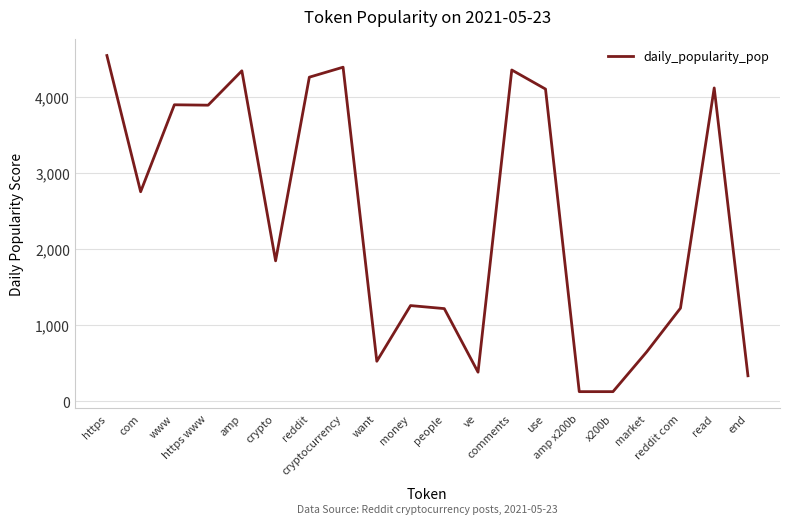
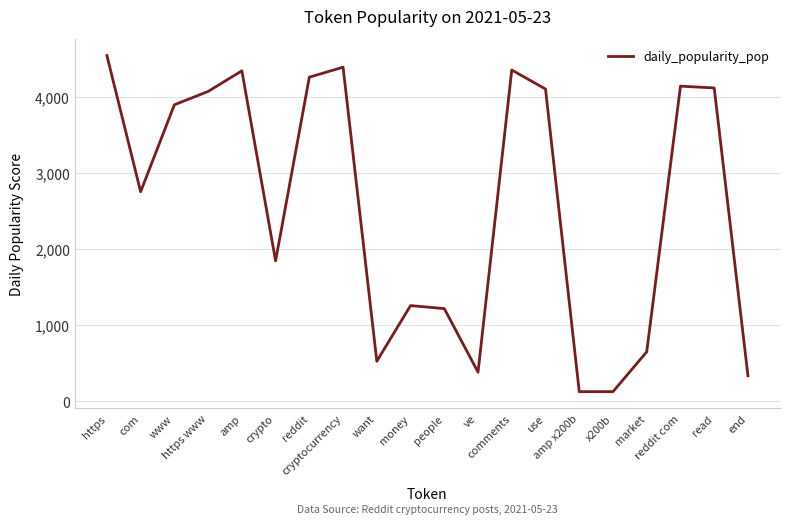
  {
    "https": "4,500",
    "com": "2,800",
    "www": "3,900",
-   "https www": "3,900",
+   "https www": "4,100",
    "amp": "4,300",
    "crypto": "1,800",
    "reddit": "4,300",
    "cryptocurrency": "4,400",
    "want": "500",
    "money": "1,300",
    "people": "1,200",
    "ve": "400",
    "comments": "4,400",
    "use": "4,100",
    "amp x200b": "100",
    "x200b": "100",
    "market": "600",
-   "reddit com": "1,200",
+   "reddit com": "4,100",
    "read": "4,100",
    "end": "300"
  }
